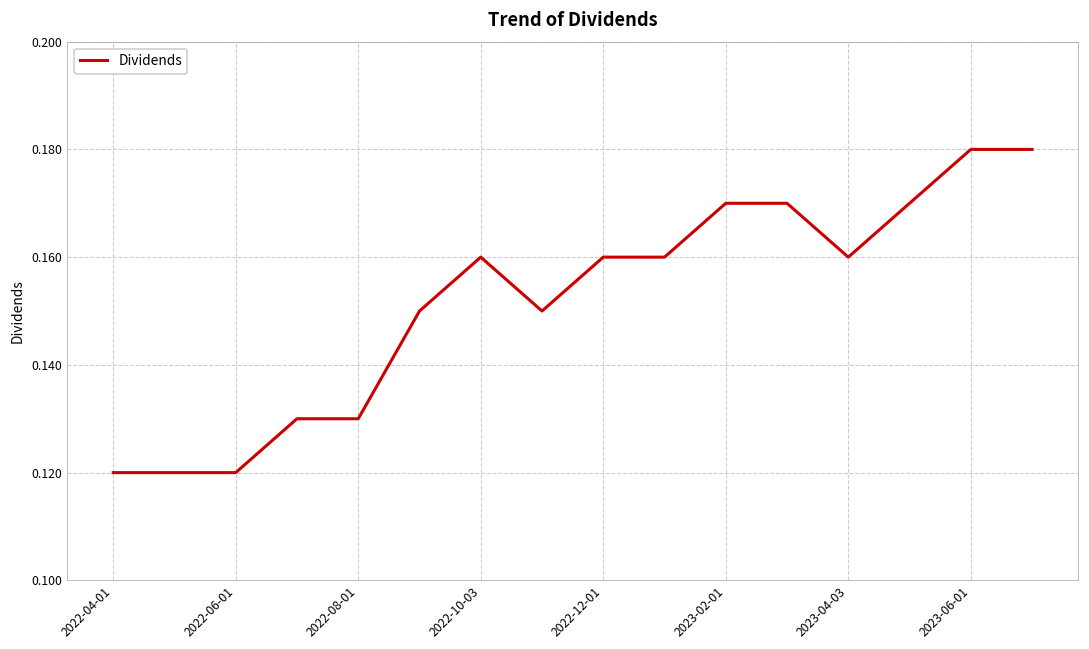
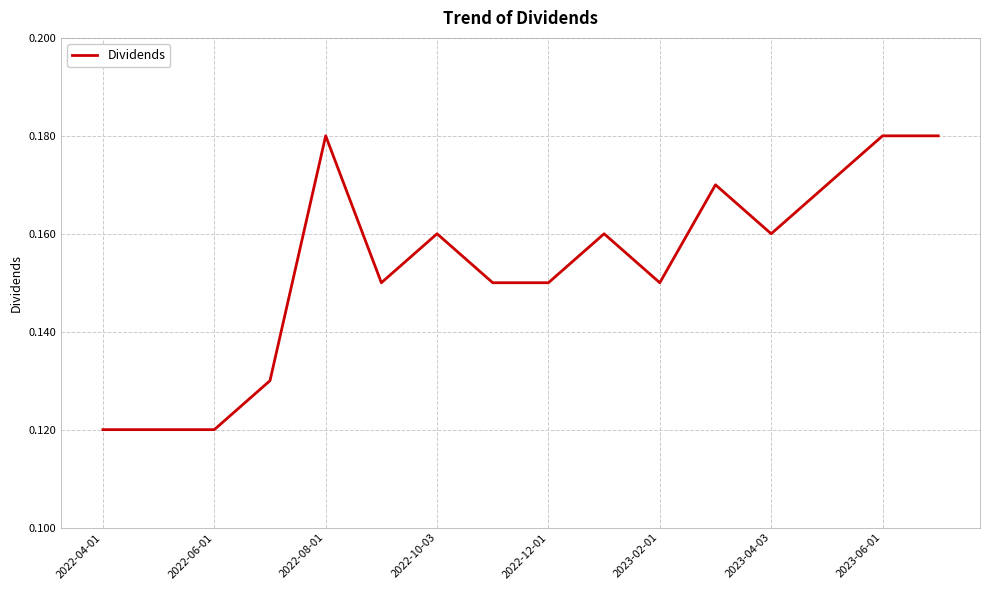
  {
    "2022-04-01": 0.12,
    "2022-06-01": 0.12,
-   "2022-08-01": 0.13,
+   "2022-08-01": 0.18,
    "2022-10-03": 0.16,
-   "2022-12-01": 0.16,
-   "2023-02-01": 0.17,
+   "2022-12-01": 0.15,
+   "2023-02-01": 0.15,
    "2023-04-03": 0.16,
    "2023-06-01": 0.18
  }
